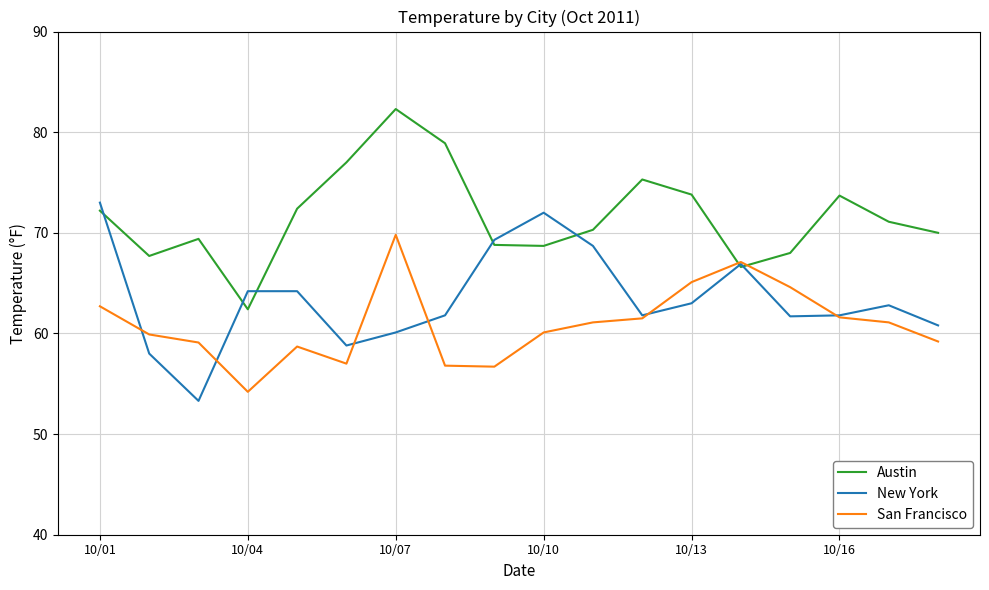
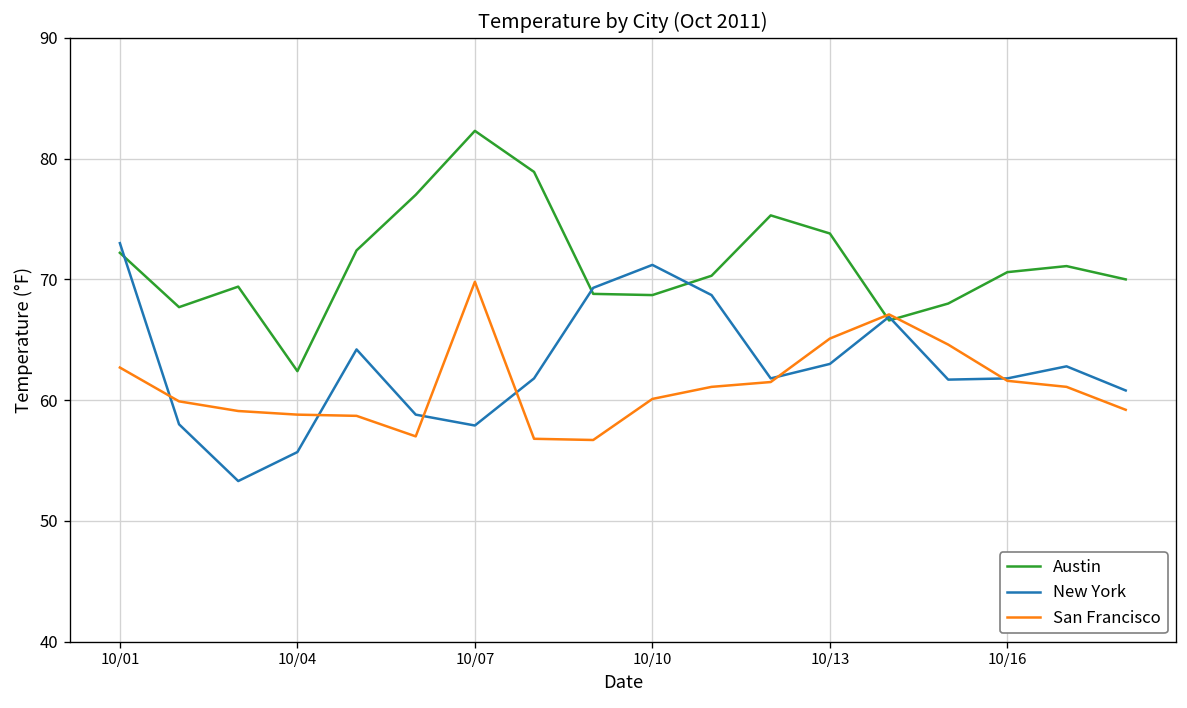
  {
    "Austin": {
      "10/01": 72.2,
      "10/04": 62.4,
      "10/07": 82.3,
      "10/10": 68.7,
      "10/13": 73.8,
-     "10/16": 73.7
+     "10/16": 70.6
    },
    "New York": {
      "10/01": 73.0,
-     "10/04": 64.2,
-     "10/07": 60.1,
-     "10/10": 72.0,
+     "10/04": 55.7,
+     "10/07": 57.9,
+     "10/10": 71.2,
      "10/13": 63.0
    },
    "San Francisco": {
      "10/01": 62.7,
-     "10/04": 54.2,
+     "10/04": 58.8,
      "10/07": 69.8,
      "10/10": 60.1,
      "10/13": 65.1
    }
  }
